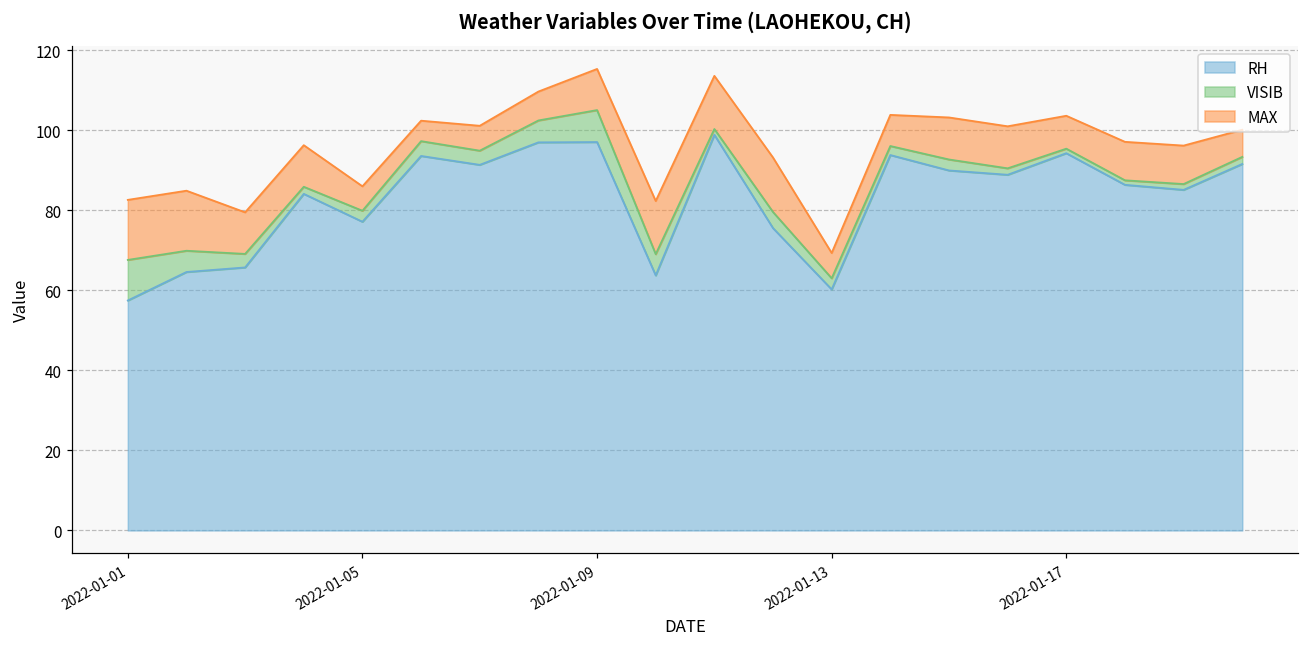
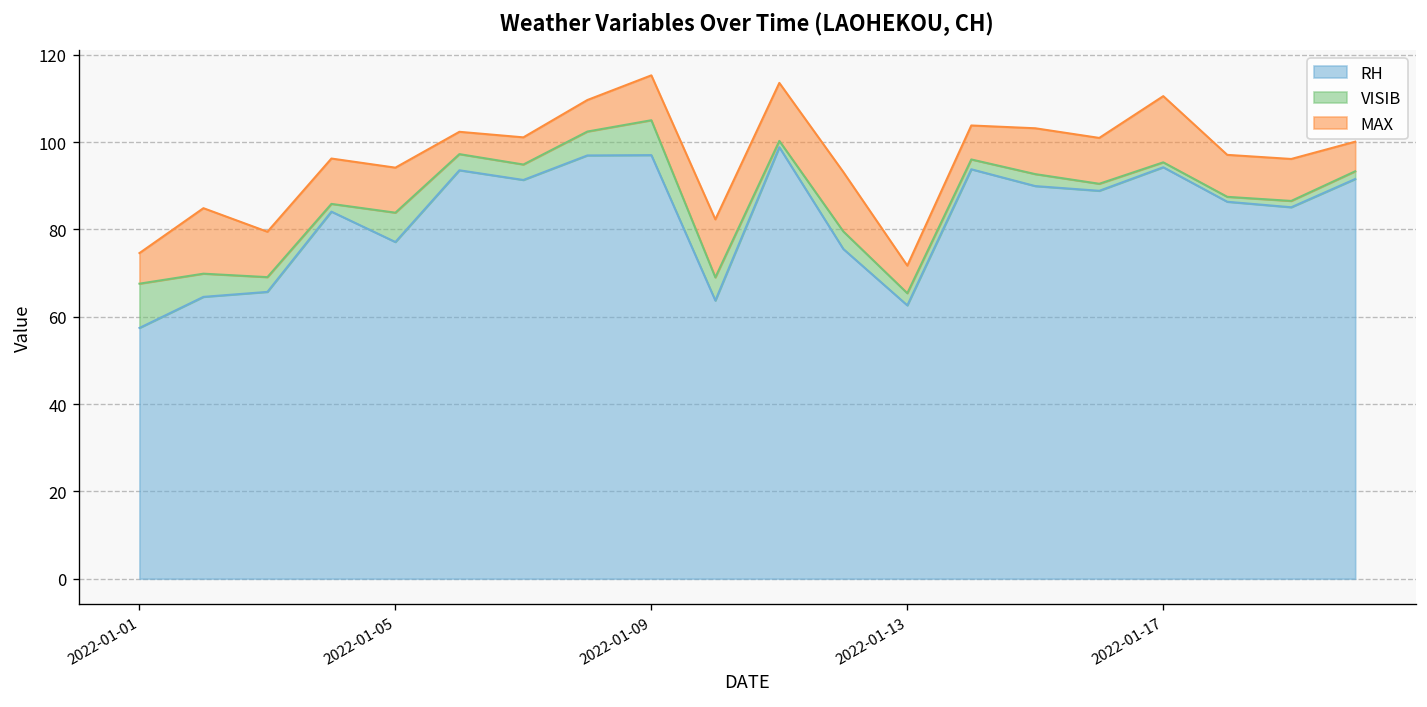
  {
    "RH": {
      "2022-01-01": 57,
      "2022-01-05": 77,
      "2022-01-09": 97,
-     "2022-01-13": 60,
+     "2022-01-13": 63,
      "2022-01-17": 94
    },
    "VISIB": {
      "2022-01-01": 10,
-     "2022-01-05": 3,
+     "2022-01-05": 7,
      "2022-01-09": 8,
      "2022-01-13": 3,
      "2022-01-17": 1
    },
    "MAX": {
-     "2022-01-01": 15,
-     "2022-01-05": 6,
+     "2022-01-01": 7,
+     "2022-01-05": 10,
      "2022-01-09": 10,
      "2022-01-13": 6,
-     "2022-01-17": 8
+     "2022-01-17": 15
    }
  }
